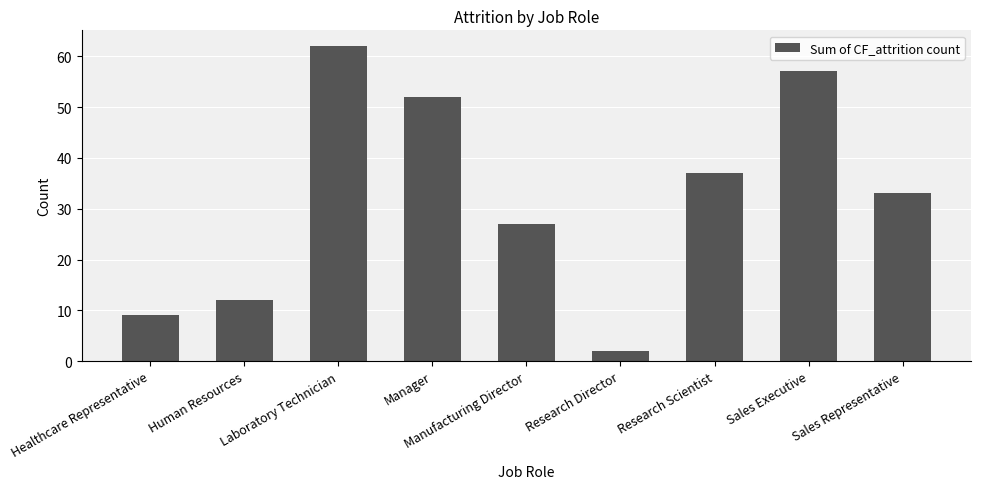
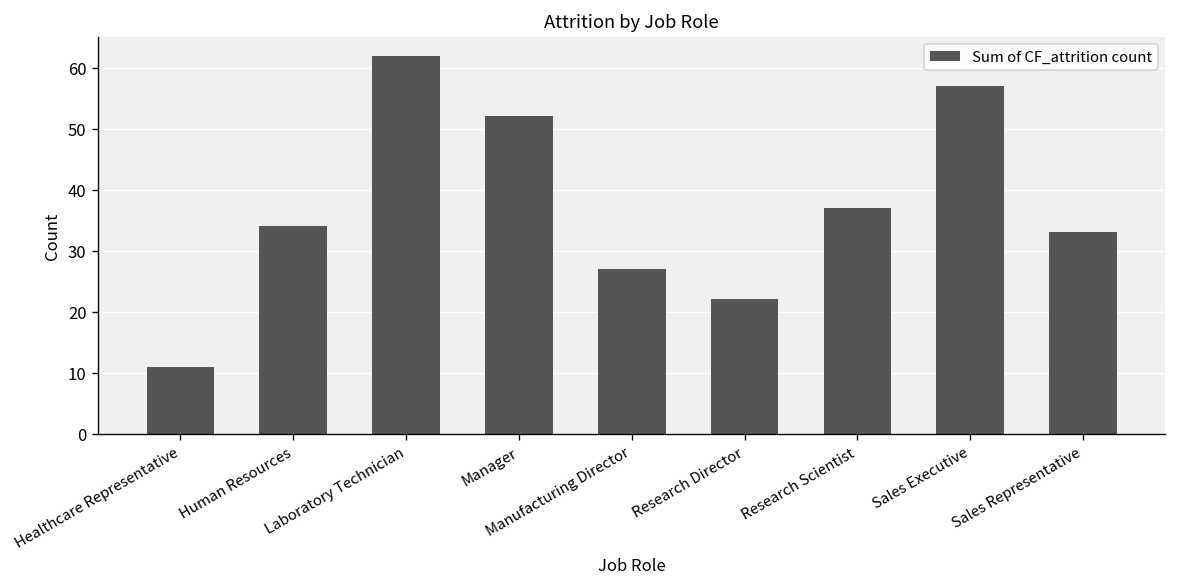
  {
-   "Healthcare Representative": 9,
-   "Human Resources": 12,
+   "Healthcare Representative": 11,
+   "Human Resources": 34,
    "Laboratory Technician": 62,
    "Manager": 52,
    "Manufacturing Director": 27,
-   "Research Director": 2,
+   "Research Director": 22,
    "Research Scientist": 37,
    "Sales Executive": 57,
    "Sales Representative": 33
  }
